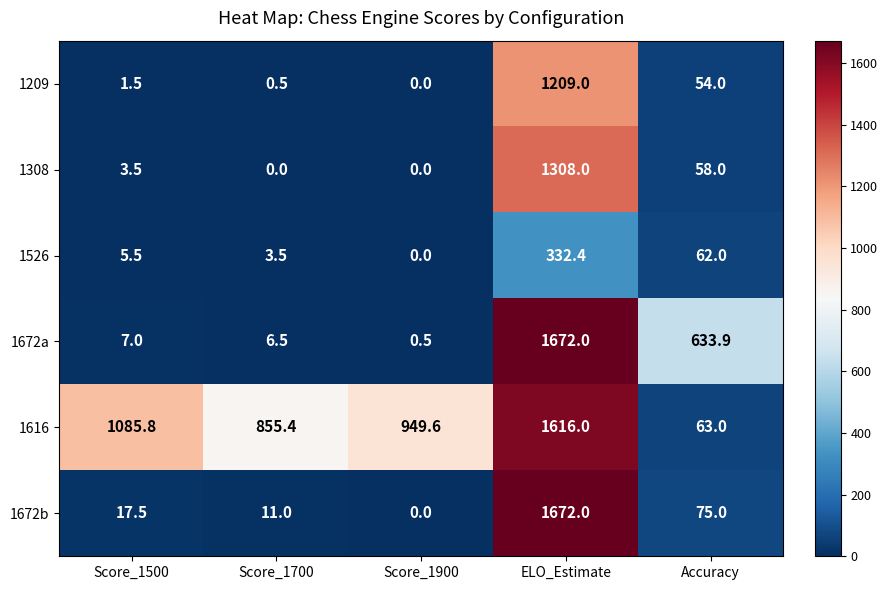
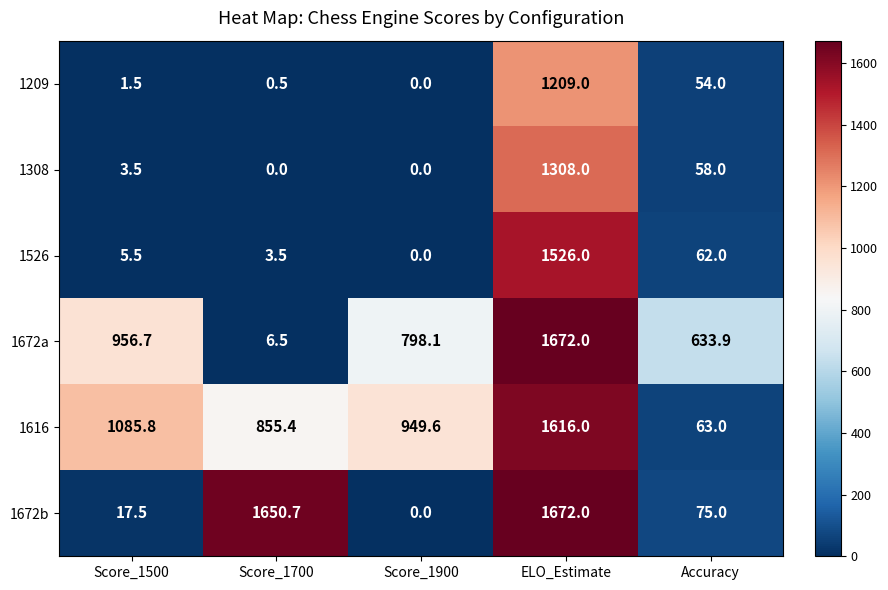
  {
    "1209": {
      "Score_1500": 1.5,
      "Score_1700": 0.5,
      "Score_1900": 0.0,
      "ELO_Estimate": 1209.0,
      "Accuracy": 54.0
    },
    "1308": {
      "Score_1500": 3.5,
      "Score_1700": 0.0,
      "Score_1900": 0.0,
      "ELO_Estimate": 1308.0,
      "Accuracy": 58.0
    },
    "1526": {
      "Score_1500": 5.5,
      "Score_1700": 3.5,
      "Score_1900": 0.0,
-     "ELO_Estimate": 332.4,
+     "ELO_Estimate": 1526.0,
      "Accuracy": 62.0
    },
    "1672a": {
-     "Score_1500": 7.0,
+     "Score_1500": 956.7,
      "Score_1700": 6.5,
-     "Score_1900": 0.5,
+     "Score_1900": 798.1,
      "ELO_Estimate": 1672.0,
      "Accuracy": 633.9
    },
    "1616": {
      "Score_1500": 1085.8,
      "Score_1700": 855.4,
      "Score_1900": 949.6,
      "ELO_Estimate": 1616.0,
      "Accuracy": 63.0
    },
    "1672b": {
      "Score_1500": 17.5,
-     "Score_1700": 11.0,
+     "Score_1700": 1650.7,
      "Score_1900": 0.0,
      "ELO_Estimate": 1672.0,
      "Accuracy": 75.0
    }
  }
